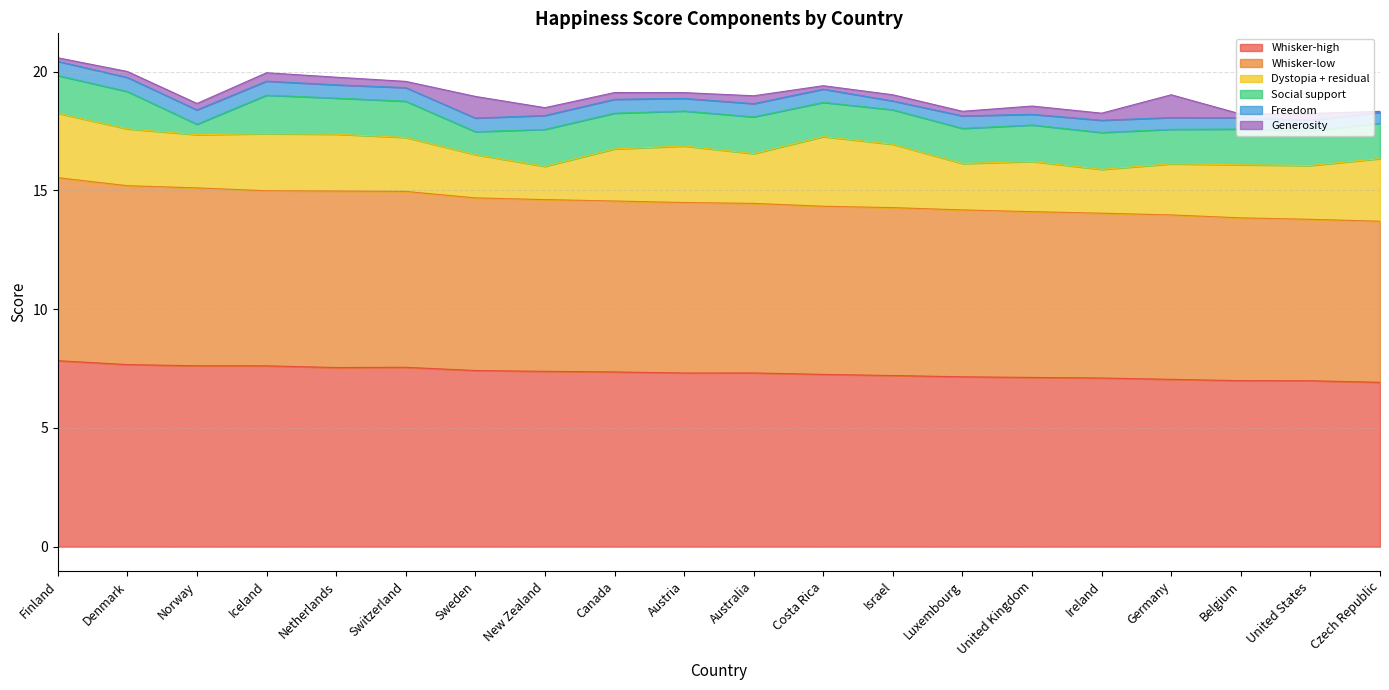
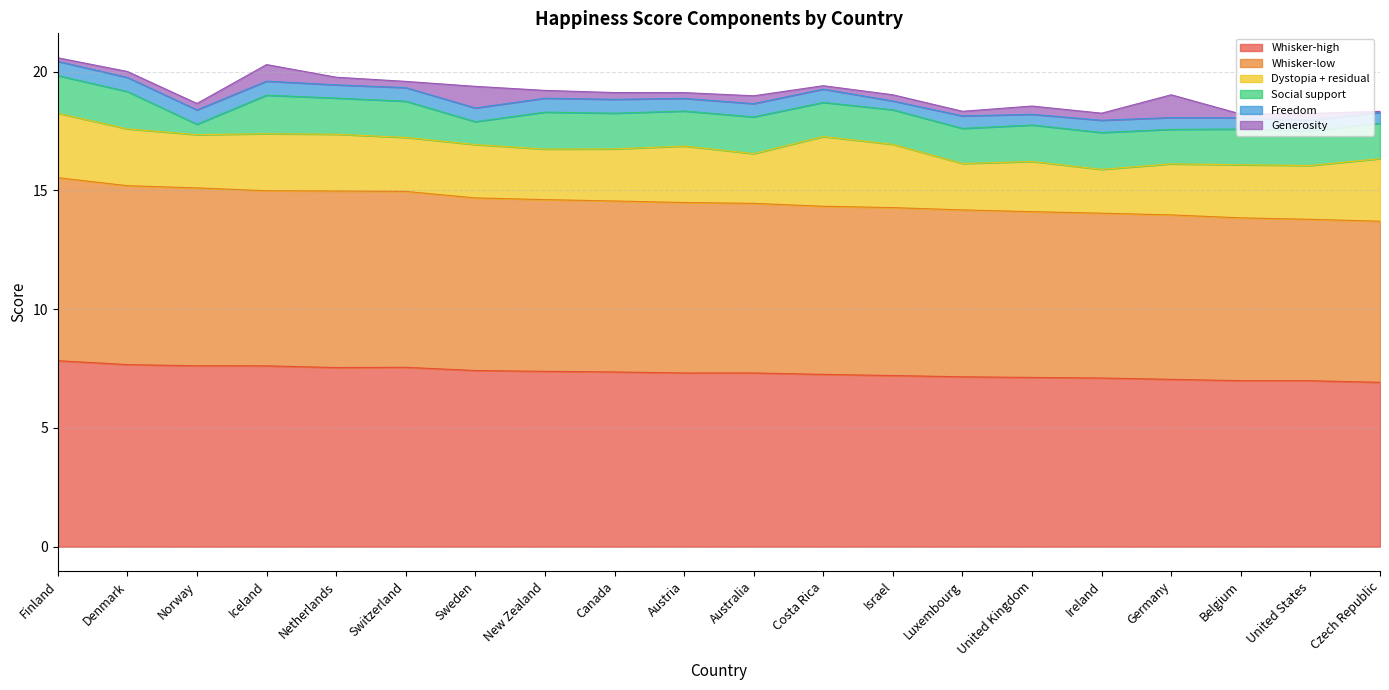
  {
    "Dystopia + residual": {
      "Finland": 2.7,
      "Denmark": 2.4,
      "Norway": 2.2,
      "Iceland": 2.4,
      "Netherlands": 2.4,
      "Switzerland": 2.3,
-     "Sweden": 1.8,
-     "New Zealand": 1.4,
+     "Sweden": 2.2,
+     "New Zealand": 2.1,
      "Canada": 2.2,
      "Austria": 2.4,
      "Australia": 2.1,
      "Costa Rica": 2.9,
      "Israel": 2.7,
      "Luxembourg": 2.0,
      "United Kingdom": 2.1,
      "Ireland": 1.8,
      "Germany": 2.1,
      "Belgium": 2.2,
      "United States": 2.3,
      "Czech Republic": 2.6
    },
    "Social support": {
      "Finland": 1.6,
      "Denmark": 1.6,
      "Norway": 0.4,
      "Iceland": 1.6,
      "Netherlands": 1.5,
      "Switzerland": 1.5,
      "Sweden": 1.0,
      "New Zealand": 1.6,
      "Canada": 1.5,
      "Austria": 1.5,
      "Australia": 1.5,
      "Costa Rica": 1.4,
      "Israel": 1.5,
      "Luxembourg": 1.5,
      "United Kingdom": 1.5,
      "Ireland": 1.6,
      "Germany": 1.5,
      "Czech Republic": 1.5
    },
    "Freedom": {
      "Finland": 0.6,
      "Denmark": 0.6,
      "Norway": 0.6,
      "Iceland": 0.6,
      "Netherlands": 0.6,
      "Switzerland": 0.6,
      "Sweden": 0.6,
      "New Zealand": 0.6,
      "Canada": 0.6,
      "Austria": 0.5,
      "Australia": 0.6,
      "Costa Rica": 0.6,
      "Israel": 0.4,
      "Luxembourg": 0.5,
      "United Kingdom": 0.4,
      "Ireland": 0.5,
      "Germany": 0.5
    },
    "Generosity": {
      "Finland": 0.2,
      "Denmark": 0.3,
      "Norway": 0.3,
-     "Iceland": 0.4,
+     "Iceland": 0.7,
      "Netherlands": 0.3,
      "Switzerland": 0.3,
      "Sweden": 0.9,
      "New Zealand": 0.3,
      "Canada": 0.3,
      "Austria": 0.2,
      "Australia": 0.3,
      "Costa Rica": 0.1,
      "Israel": 0.3,
      "Luxembourg": 0.2,
      "United Kingdom": 0.3,
      "Ireland": 0.3,
      "Germany": 1.0
    }
  }
